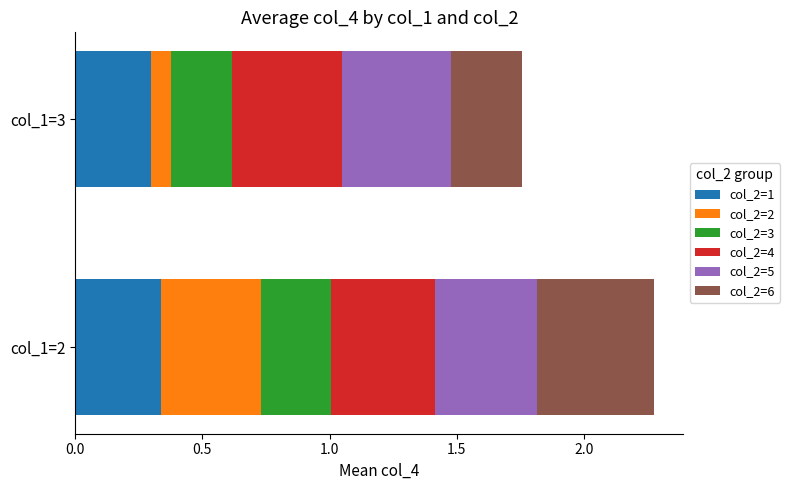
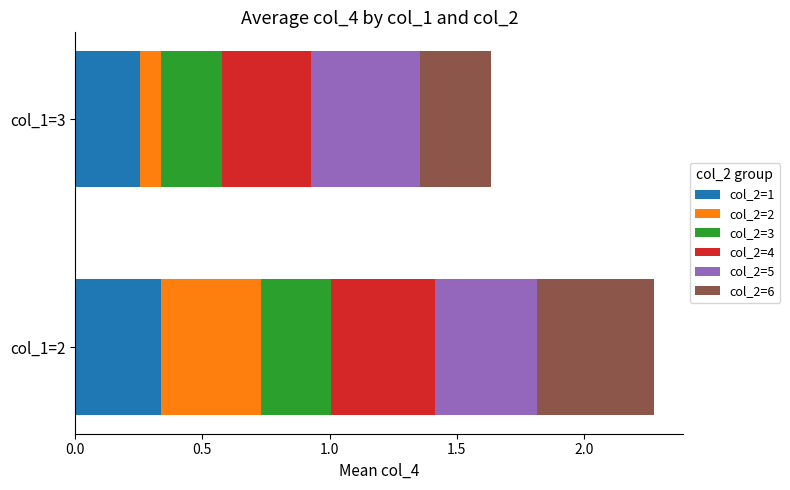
  {
    "col_2=1": {
-     "col_1=3": 0.30,
+     "col_1=3": 0.26,
      "col_1=2": 0.34
    },
    "col_2=2": {
      "col_1=3": 0.08,
      "col_1=2": 0.40
    },
    "col_2=3": {
      "col_1=3": 0.24,
      "col_1=2": 0.27
    },
    "col_2=4": {
-     "col_1=3": 0.43,
+     "col_1=3": 0.35,
      "col_1=2": 0.41
    },
    "col_2=5": {
      "col_1=3": 0.43,
      "col_1=2": 0.40
    },
    "col_2=6": {
      "col_1=3": 0.28,
      "col_1=2": 0.46
    }
  }
